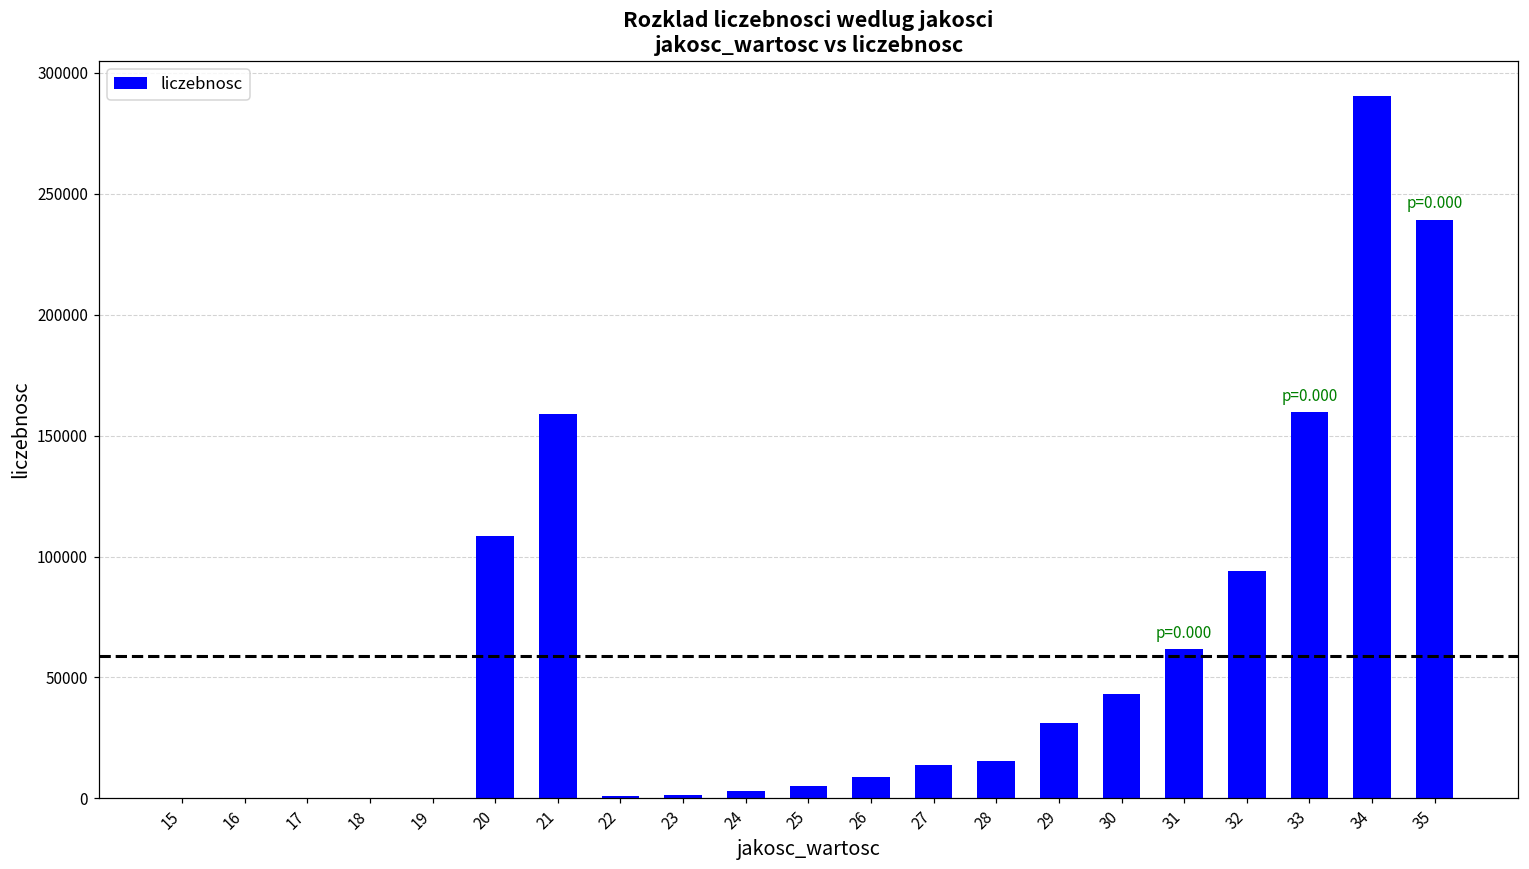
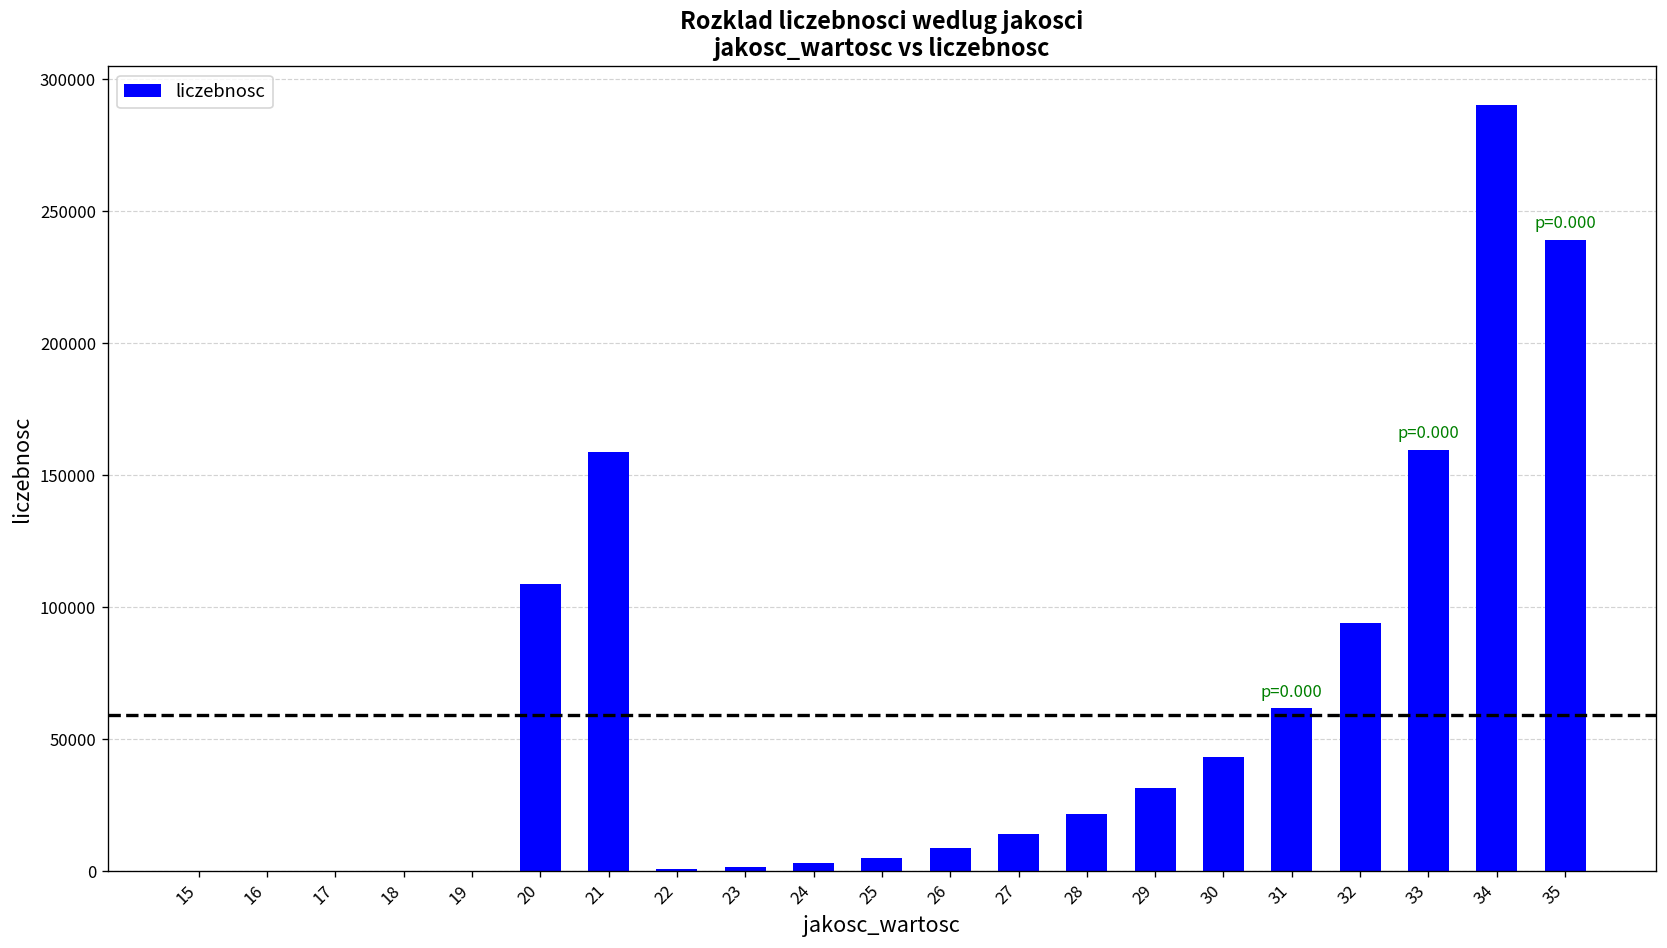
  {
    "20": 109000,
    "21": 159000,
    "23": 2000,
    "24": 3000,
    "25": 5000,
    "26": 9000,
    "27": 14000,
-   "28": 16000,
+   "28": 22000,
    "29": 31000,
    "30": 43000,
    "32": 94000,
    "34": 290000
  }
